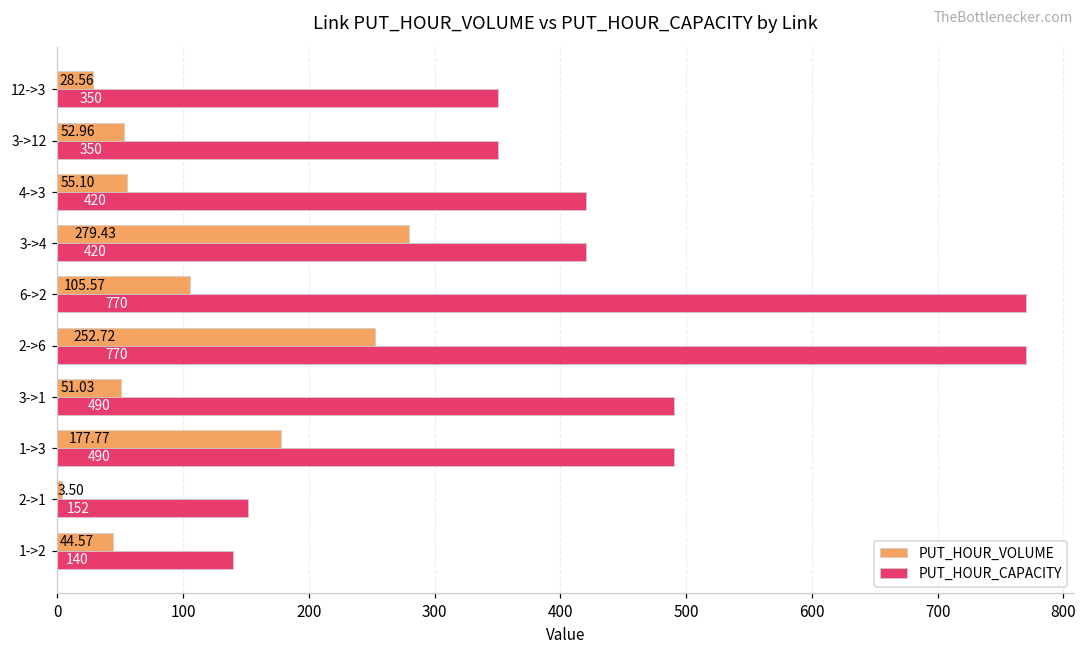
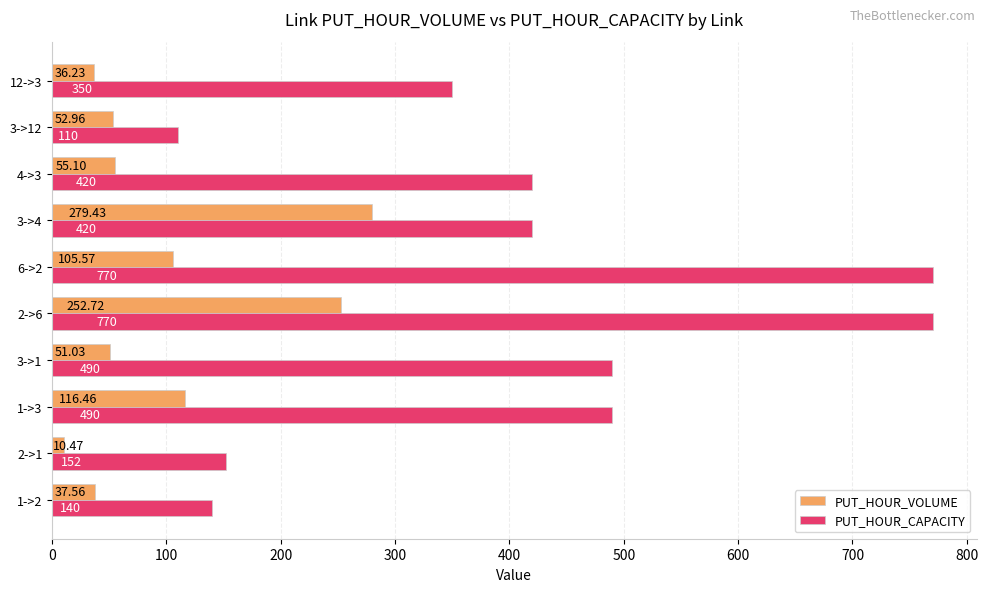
  {
    "PUT_HOUR_VOLUME": {
-     "12->3": 28.56,
+     "12->3": 36.23,
      "3->12": 52.96,
      "4->3": 55.10,
      "3->4": 279.43,
      "6->2": 105.57,
      "2->6": 252.72,
      "3->1": 51.03,
-     "1->3": 177.77,
-     "2->1": 3.50,
-     "1->2": 44.57
+     "1->3": 116.46,
+     "2->1": 10.47,
+     "1->2": 37.56
    },
    "PUT_HOUR_CAPACITY": {
      "12->3": 350,
-     "3->12": 350,
+     "3->12": 110,
      "4->3": 420,
      "3->4": 420,
      "6->2": 770,
      "2->6": 770,
      "3->1": 490,
      "1->3": 490,
      "2->1": 152,
      "1->2": 140
    }
  }
